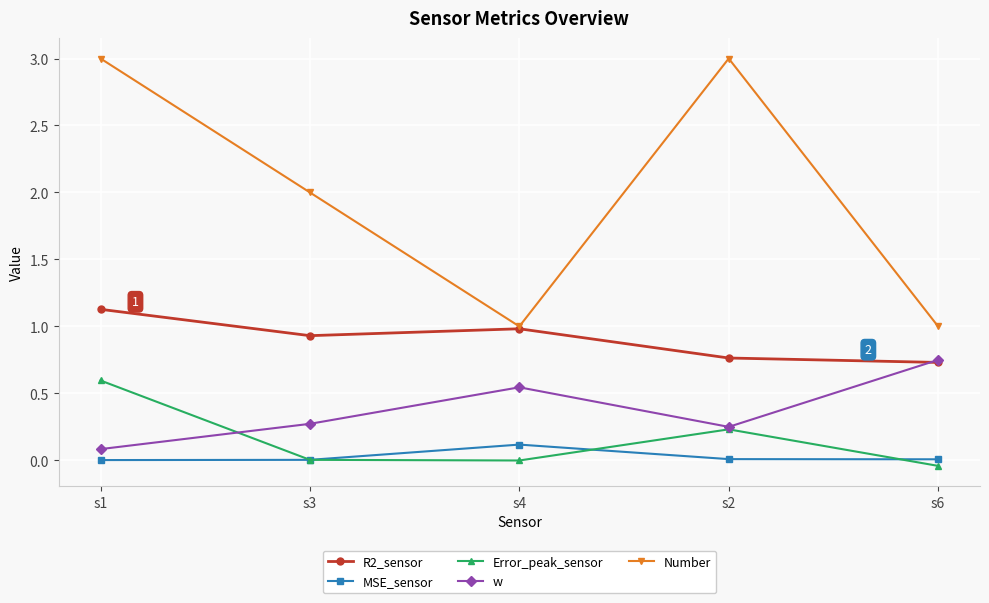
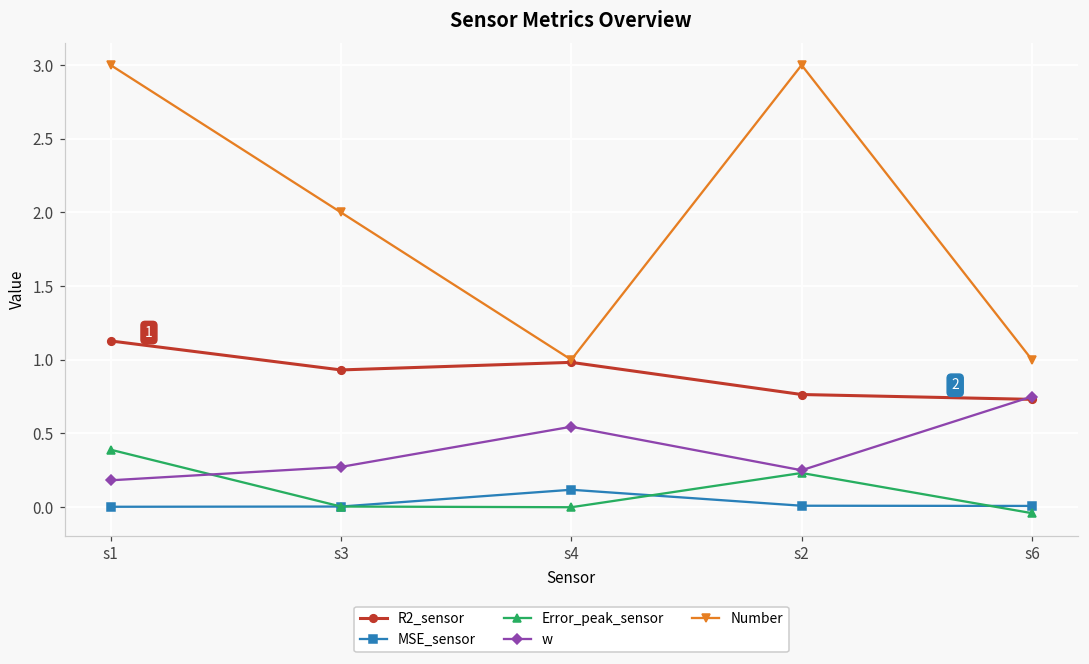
  {
    "R2_sensor": {
      "s3": 0.93,
      "s2": 0.76
    },
    "MSE_sensor": {
      "s1": 0.00,
      "s4": 0.12,
      "s2": 0.01,
      "s6": 0.01
    },
    "Error_peak_sensor": {
-     "s1": 0.60,
+     "s1": 0.39,
      "s4": 0.00,
      "s6": -0.04
    },
    "w": {
-     "s1": 0.08,
+     "s1": 0.18,
      "s3": 0.27,
      "s4": 0.55
    },
    "Number": {
      "s1": 3.00,
      "s3": 2.00,
      "s2": 3.00,
      "s6": 1.00
    }
  }
